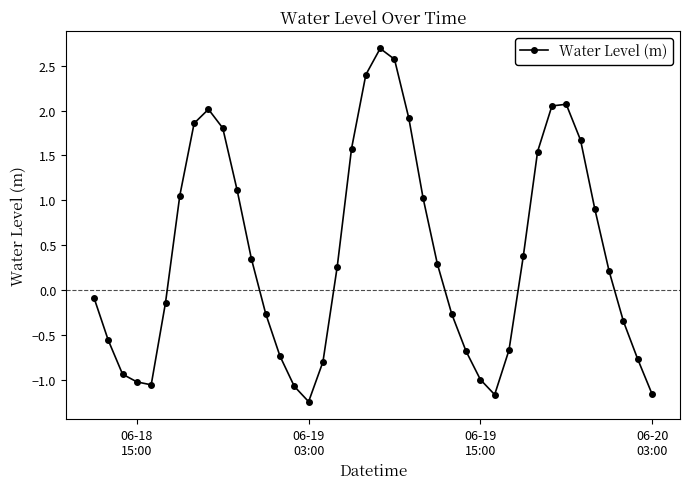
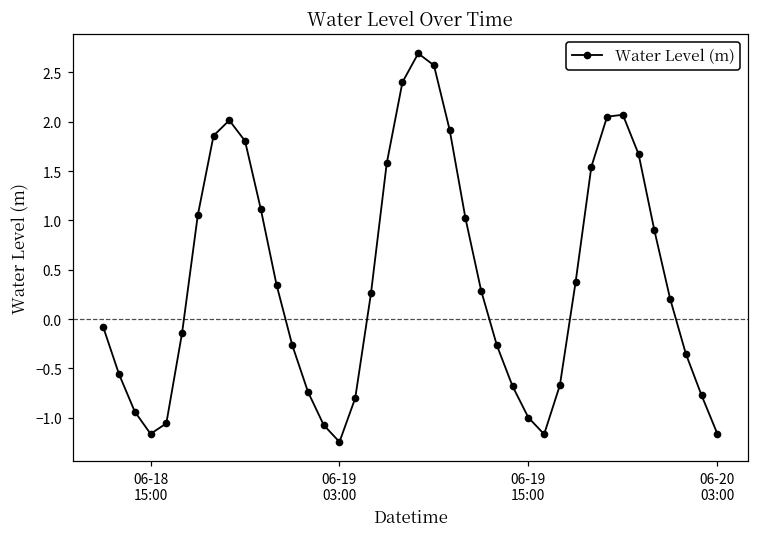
  {
-   "06-18 15:00": -1.0,
+   "06-18 15:00": -1.2,
    "06-19 03:00": -1.2,
    "06-19 15:00": -1.0,
    "06-20 03:00": -1.2
  }
